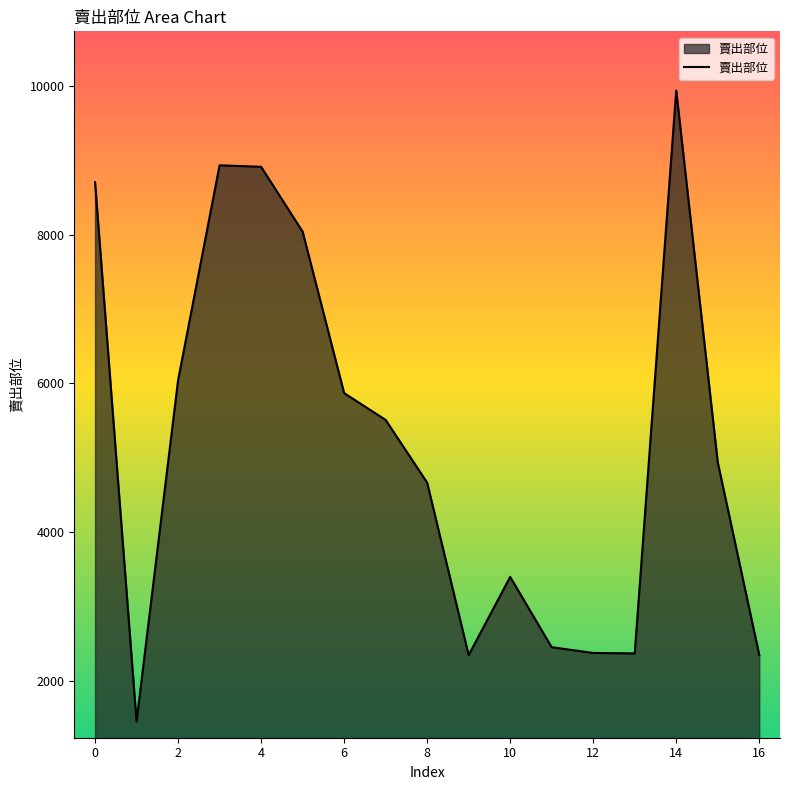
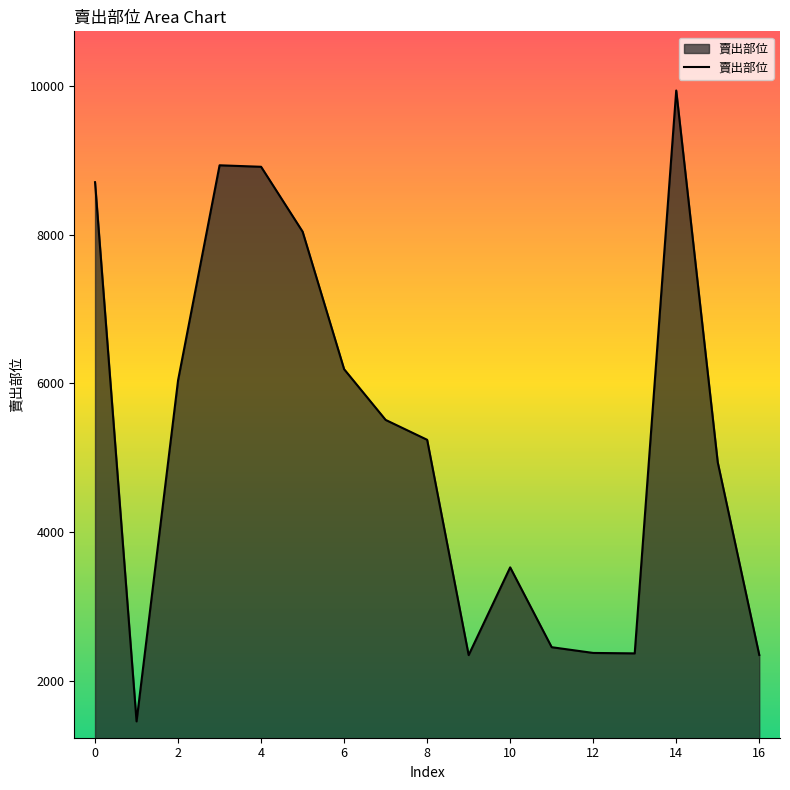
  {
    "0": 8700,
    "2": 6000,
    "4": 8900,
-   "6": 5900,
-   "8": 4700,
-   "10": 3400,
+   "6": 6200,
+   "8": 5200,
+   "10": 3500,
    "12": 2400,
    "14": 9900,
    "16": 2400
  }
